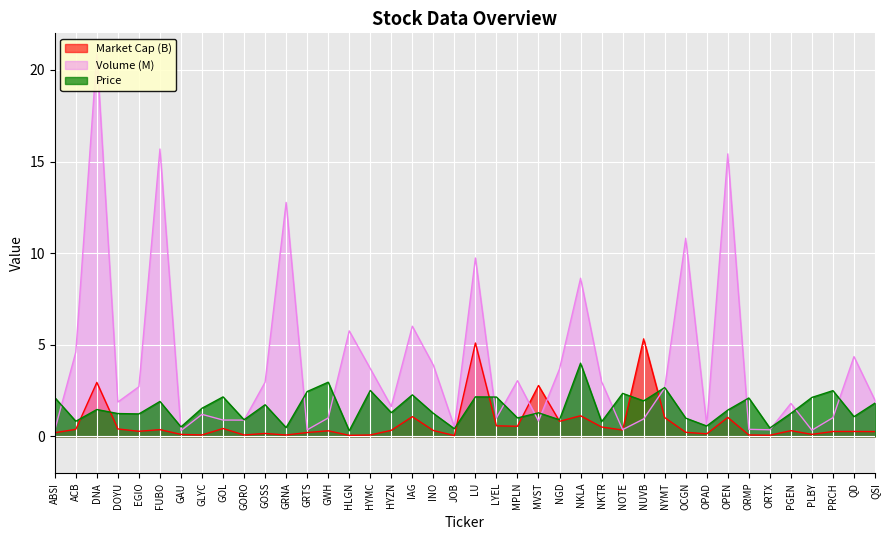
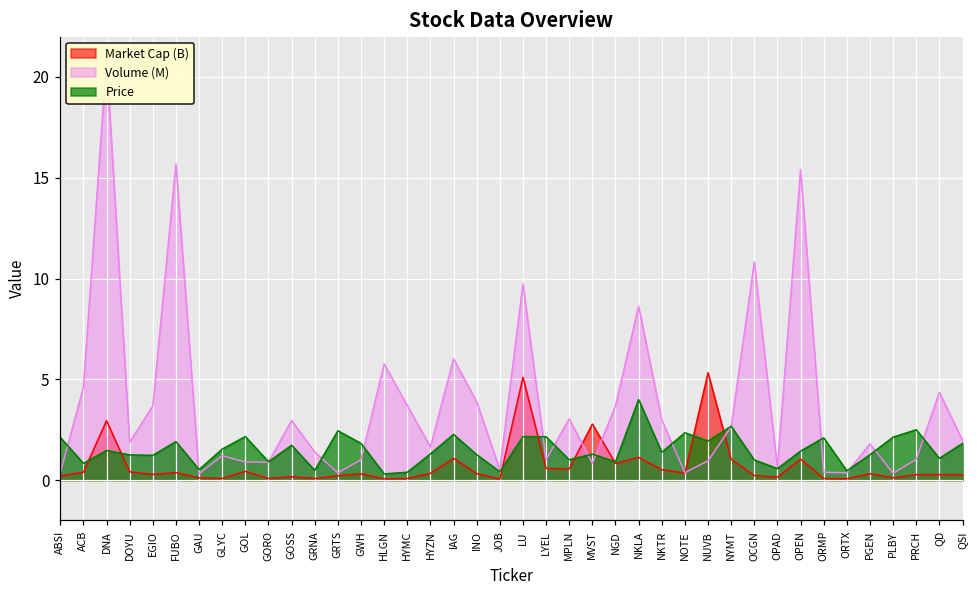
  {
    "Market Cap (B)": {
      "ABSI": 0.2,
      "ACB": 0.4,
      "DNA": 3.0,
      "DOYU": 0.4,
      "EGIO": 0.3,
      "FUBO": 0.4,
      "GAU": 0.1,
      "GLYC": 0.1,
      "GOL": 0.4,
      "GORO": 0.1,
      "GOSS": 0.2,
      "GRNA": 0.1,
      "GRTS": 0.2,
      "GWH": 0.3,
      "HLGN": 0.1,
      "HYMC": 0.1,
      "HYZN": 0.3,
      "IAG": 1.1,
      "INO": 0.3,
      "JOB": 0.1,
      "LU": 5.1,
      "LYEL": 0.6,
      "MPLN": 0.6,
      "MVST": 2.8,
      "NKLA": 1.1,
      "NKTR": 0.5,
      "NUVB": 5.3,
      "NYMT": 1.0,
      "OCGN": 0.2,
      "OPAD": 0.1,
      "OPEN": 1.0,
      "ORMP": 0.1,
      "ORTX": 0.1,
      "PGEN": 0.3,
      "PLBY": 0.1,
      "PRCH": 0.3,
      "QD": 0.3,
      "QSI": 0.3
    },
    "Volume (M)": {
      "ABSI": 0.4,
      "ACB": 4.6,
      "DOYU": 1.9,
-     "EGIO": 2.7,
+     "EGIO": 3.7,
      "FUBO": 15.7,
      "GAU": 0.3,
      "GLYC": 1.2,
      "GOL": 0.9,
      "GOSS": 3.0,
-     "GRNA": 12.8,
+     "GRNA": 1.4,
      "GRTS": 0.4,
      "GWH": 1.0,
      "HLGN": 5.8,
      "HYMC": 3.7,
      "HYZN": 1.6,
      "IAG": 6.0,
      "INO": 3.9,
      "LU": 9.7,
      "LYEL": 1.0,
      "MPLN": 3.0,
      "MVST": 0.8,
      "NGD": 3.7,
      "NKLA": 8.6,
      "NKTR": 3.0,
      "NUVB": 1.0,
      "OCGN": 10.8,
      "OPEN": 15.4,
      "ORMP": 0.4,
      "PGEN": 1.8,
      "PLBY": 0.3,
      "PRCH": 1.0,
      "QD": 4.4,
      "QSI": 2.0
    },
    "Price": {
      "ABSI": 2.1,
      "ACB": 0.8,
      "DNA": 1.5,
      "DOYU": 1.3,
      "EGIO": 1.2,
      "FUBO": 1.9,
      "GAU": 0.5,
      "GLYC": 1.5,
      "GOL": 2.2,
      "GOSS": 1.7,
      "GRNA": 0.5,
      "GRTS": 2.5,
-     "GWH": 3.0,
+     "GWH": 1.8,
      "HLGN": 0.3,
-     "HYMC": 2.5,
+     "HYMC": 0.4,
      "HYZN": 1.3,
      "IAG": 2.3,
      "INO": 1.3,
      "LU": 2.2,
      "LYEL": 2.2,
      "MPLN": 1.0,
      "MVST": 1.3,
      "NKLA": 4.0,
-     "NKTR": 0.8,
+     "NKTR": 1.4,
      "NOTE": 2.4,
      "NUVB": 1.9,
      "OCGN": 1.0,
      "OPEN": 1.4,
      "ORMP": 2.1,
      "PGEN": 1.3,
      "PLBY": 2.1,
      "PRCH": 2.5,
      "QD": 1.1,
      "QSI": 1.8
    }
  }
